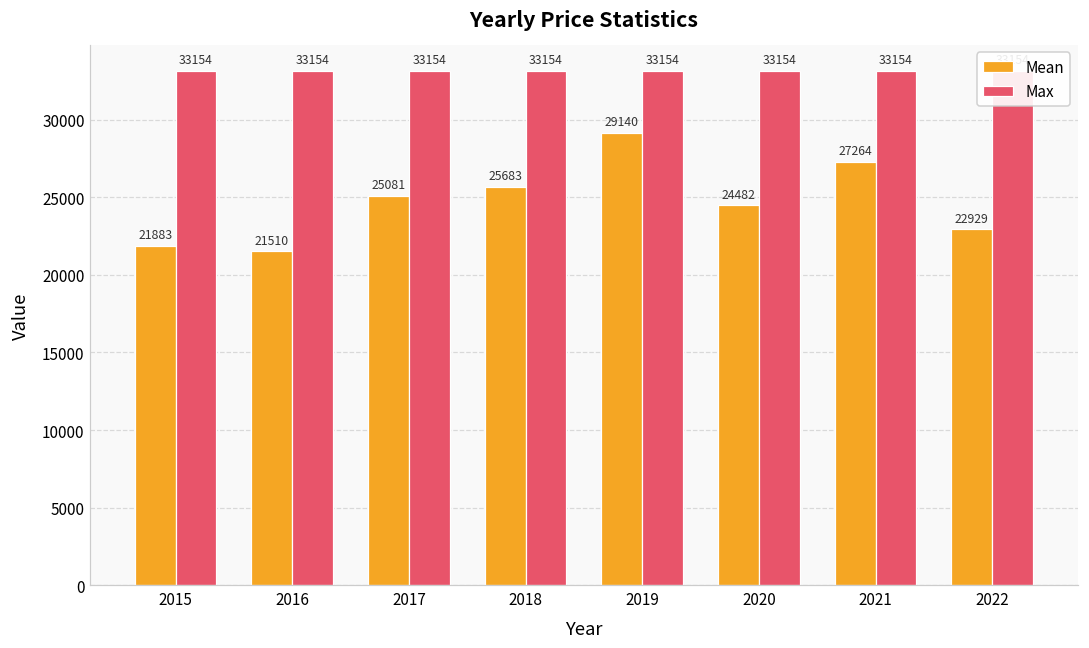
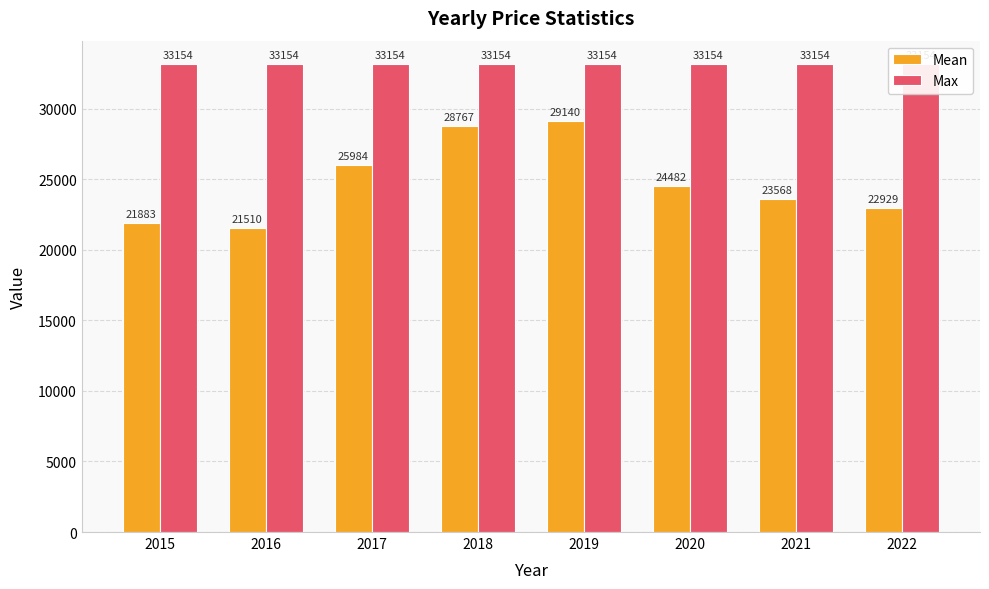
  {
    "Mean": {
      "2015": 21883,
      "2016": 21510,
-     "2017": 25081,
-     "2018": 25683,
+     "2017": 25984,
+     "2018": 28767,
      "2019": 29140,
      "2020": 24482,
-     "2021": 27264,
+     "2021": 23568,
      "2022": 22929
    },
    "Max": {
      "2015": 33154,
      "2016": 33154,
      "2017": 33154,
      "2018": 33154,
      "2019": 33154,
      "2020": 33154,
      "2021": 33154
    }
  }
